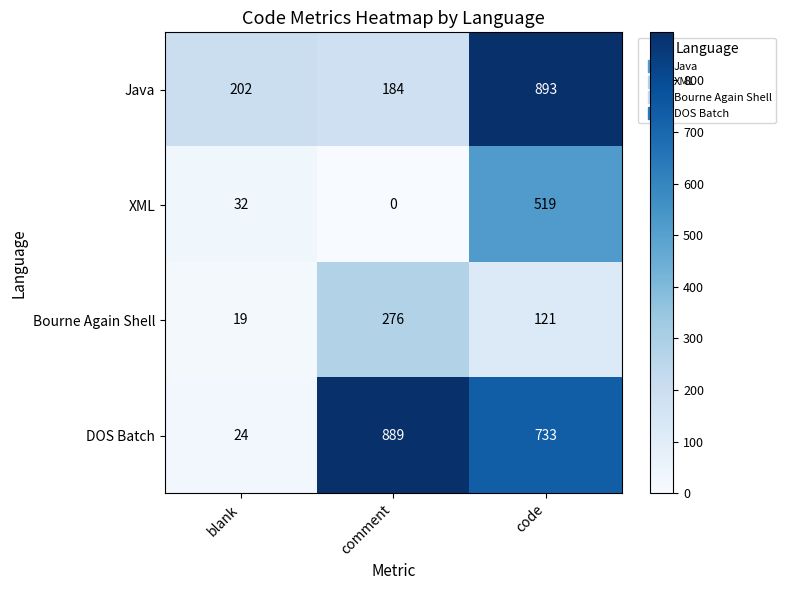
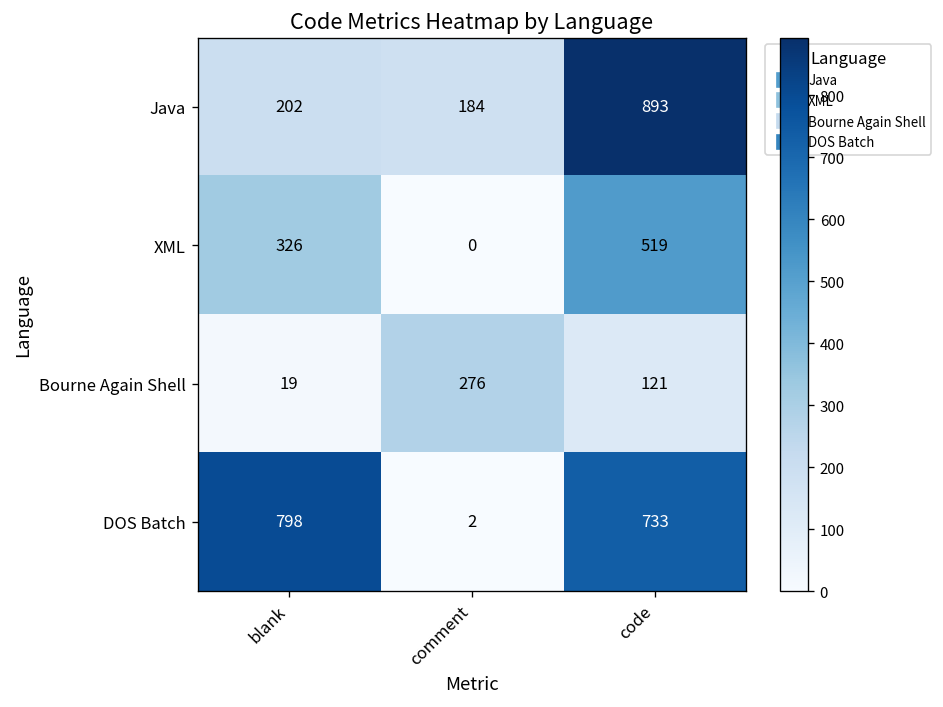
  {
    "Java": {
      "blank": 202,
      "comment": 184,
      "code": 893
    },
    "XML": {
-     "blank": 32,
+     "blank": 326,
      "comment": 0,
      "code": 519
    },
    "Bourne Again Shell": {
      "blank": 19,
      "comment": 276,
      "code": 121
    },
    "DOS Batch": {
-     "blank": 24,
-     "comment": 889,
+     "blank": 798,
+     "comment": 2,
      "code": 733
    }
  }
